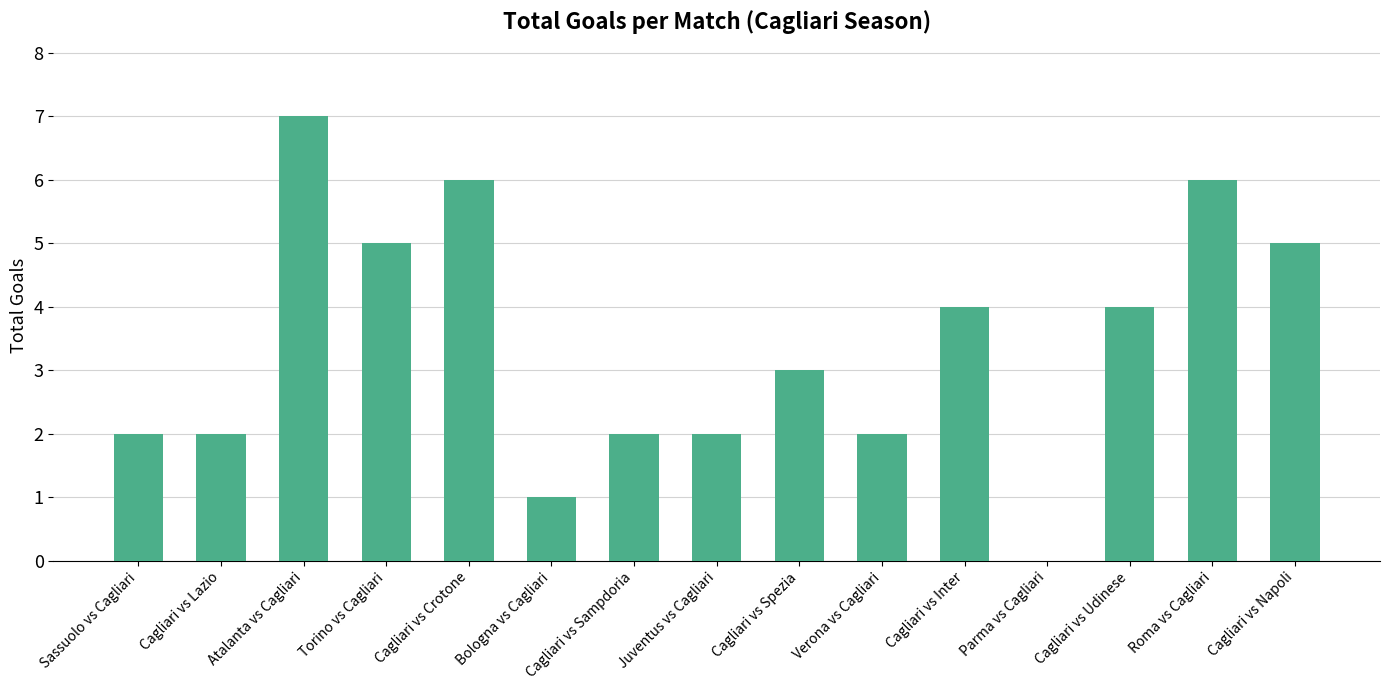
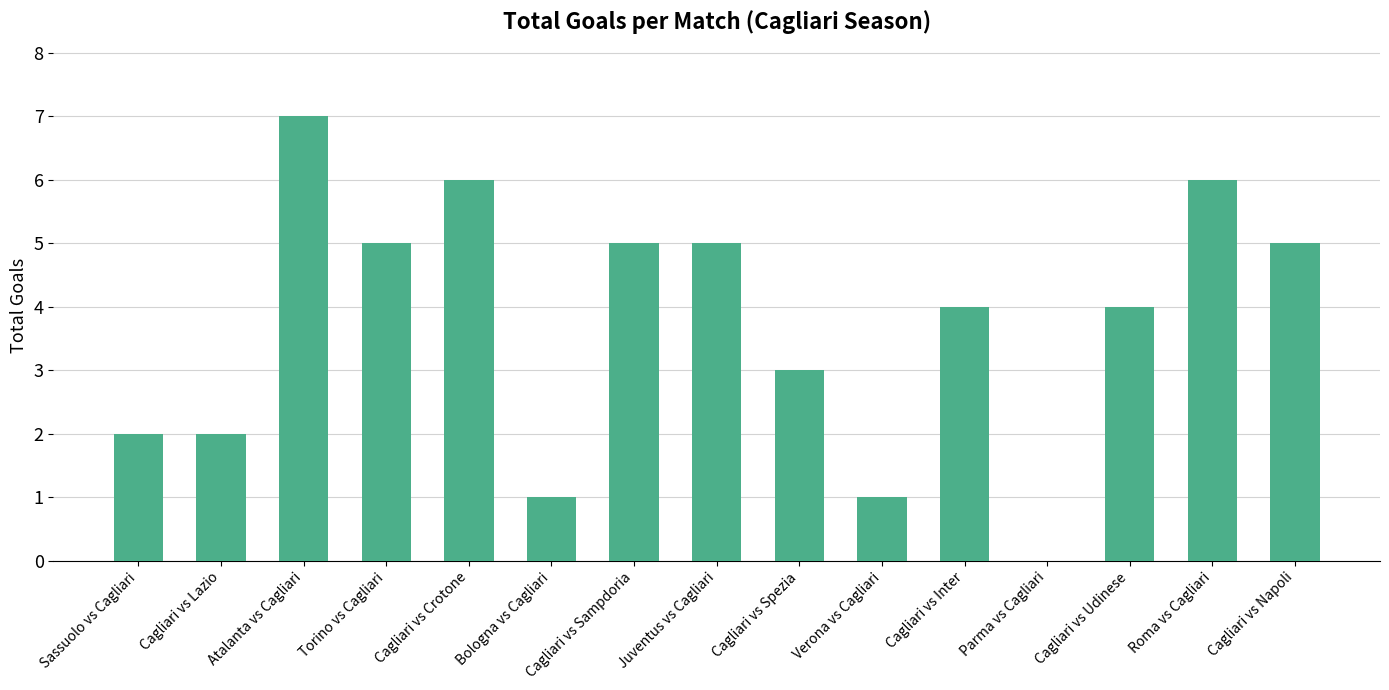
  {
    "Sassuolo vs Cagliari": 2,
    "Cagliari vs Lazio": 2,
    "Atalanta vs Cagliari": 7,
    "Torino vs Cagliari": 5,
    "Cagliari vs Crotone": 6,
    "Bologna vs Cagliari": 1,
-   "Cagliari vs Sampdoria": 2,
-   "Juventus vs Cagliari": 2,
+   "Cagliari vs Sampdoria": 5,
+   "Juventus vs Cagliari": 5,
    "Cagliari vs Spezia": 3,
-   "Verona vs Cagliari": 2,
+   "Verona vs Cagliari": 1,
    "Cagliari vs Inter": 4,
    "Parma vs Cagliari": 0,
    "Cagliari vs Udinese": 4,
    "Roma vs Cagliari": 6,
    "Cagliari vs Napoli": 5
  }
